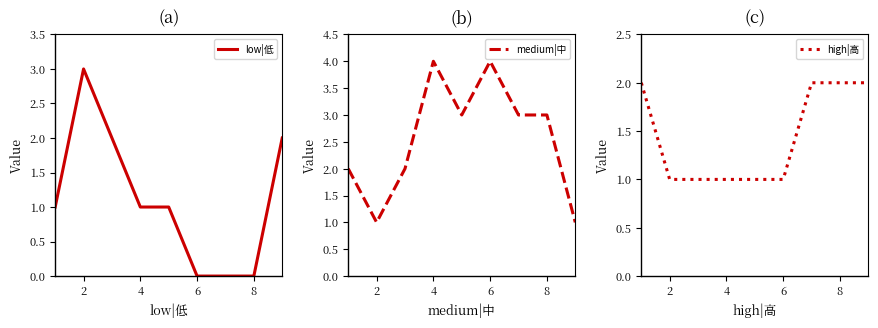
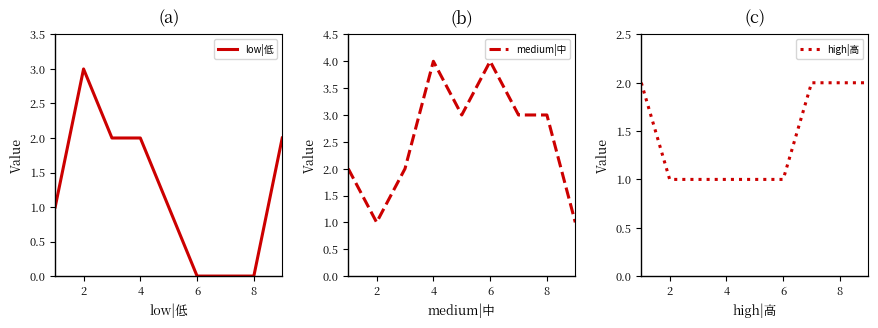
  {
    "(a)": {
      "2": 3,
-     "4": 1,
+     "4": 2,
      "6": 0,
      "8": 0
    },
    "(b)": {
      "2": 1.0,
      "4": 4.0,
      "6": 4.0,
      "8": 3.0
    },
    "(c)": {
      "2": 1.0,
      "4": 1.0,
      "6": 1.0,
      "8": 2.0
    }
  }
